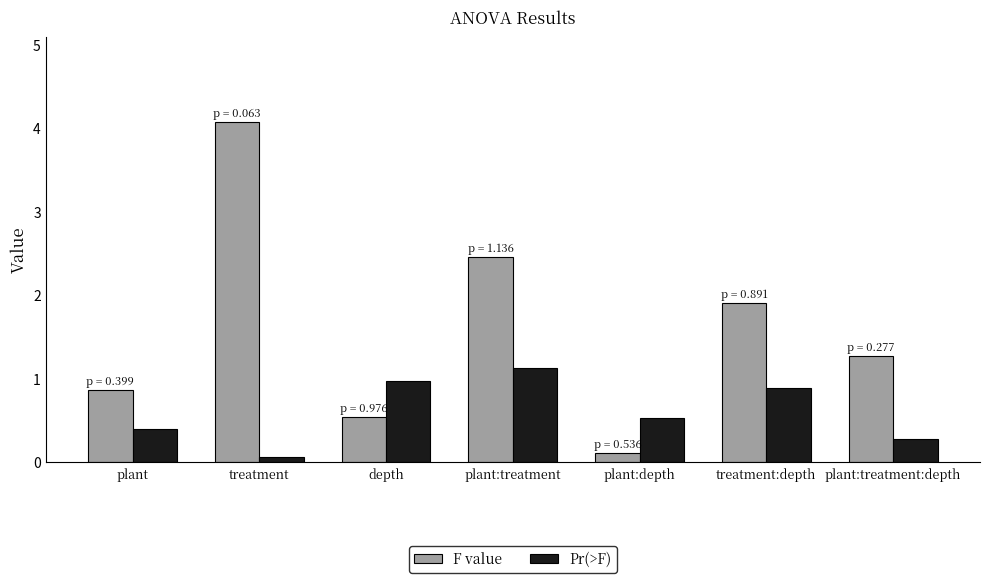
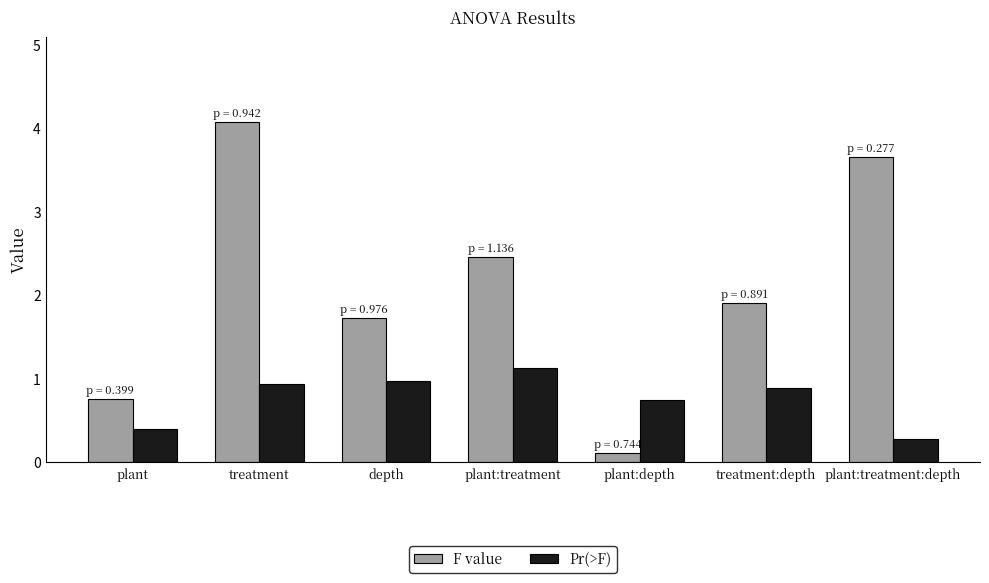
  {
    "F value": {
-     "plant": 0.9,
-     "depth": 0.5,
-     "plant:treatment:depth": 1.3
+     "plant": 0.8,
+     "depth": 1.7,
+     "plant:treatment:depth": 3.7
    },
    "Pr(>F)": {
-     "treatment": 0.063,
-     "plant:depth": 0.536
+     "treatment": 0.942,
+     "plant:depth": 0.744
    }
  }
